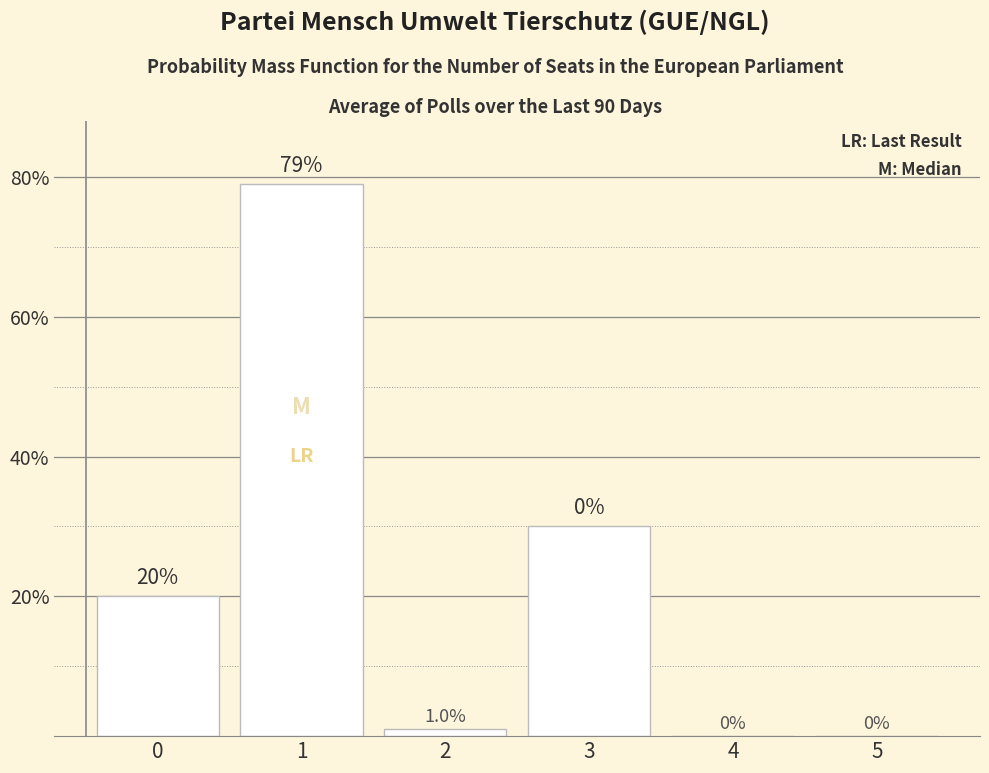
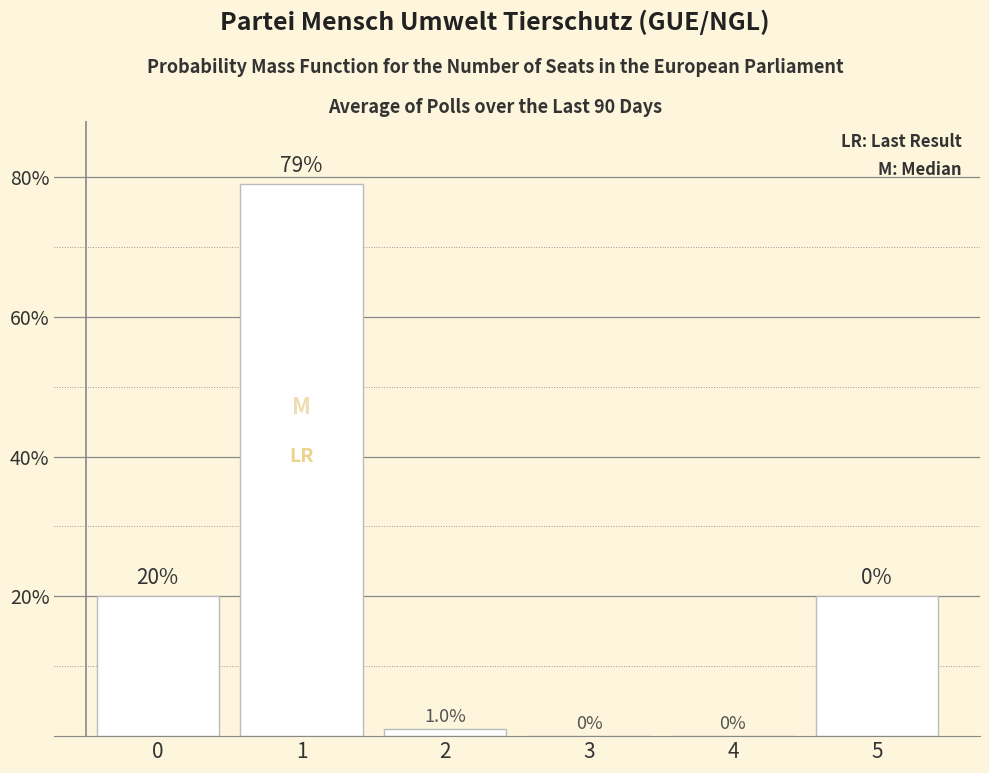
  {
-   "3": "30%",
-   "5": "0%"
+   "3": "0%",
+   "5": "20%"
  }
